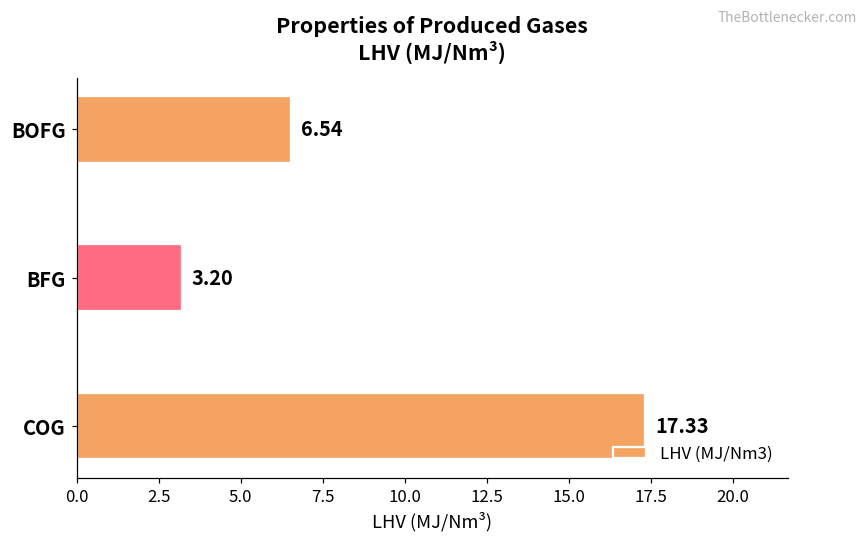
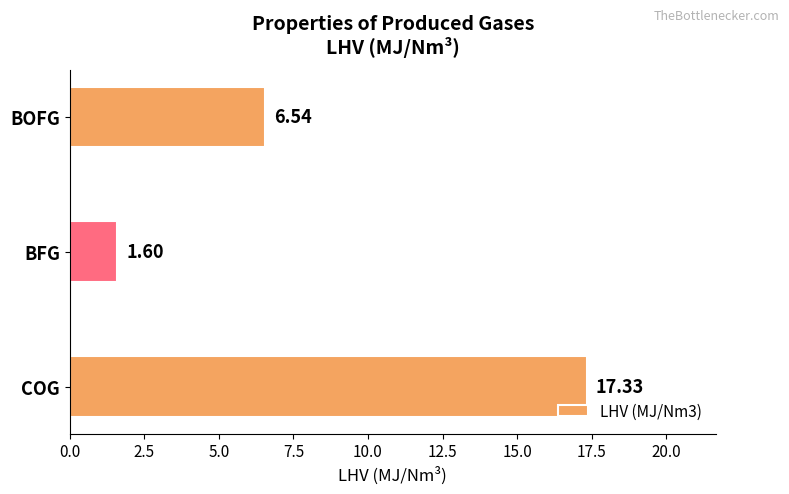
  {
    "BOFG": 6.54,
-   "BFG": 3.20,
+   "BFG": 1.60,
    "COG": 17.33
  }
